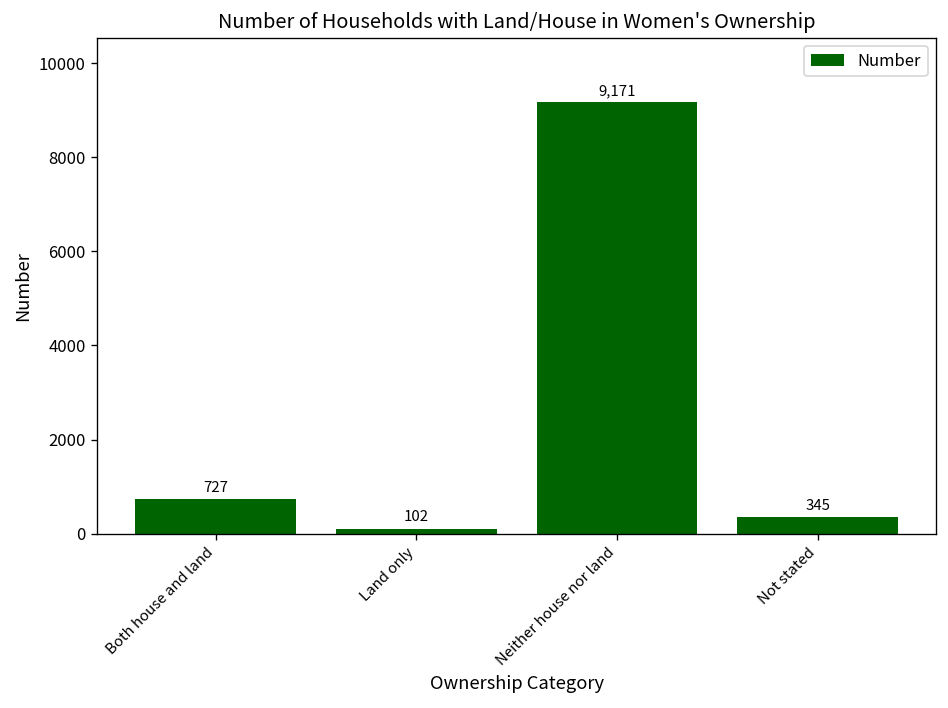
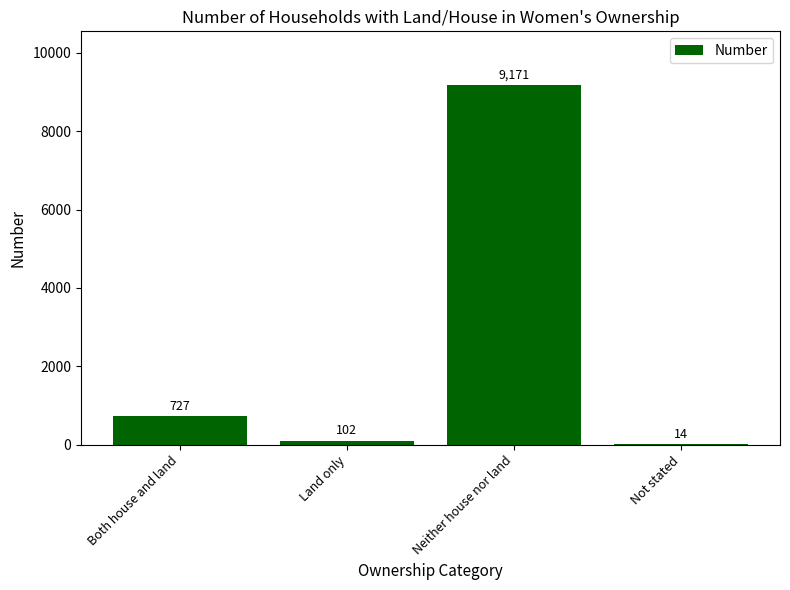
  {
    "Both house and land": "727",
    "Land only": "102",
    "Neither house nor land": "9,171",
-   "Not stated": "345"
+   "Not stated": "14"
  }
